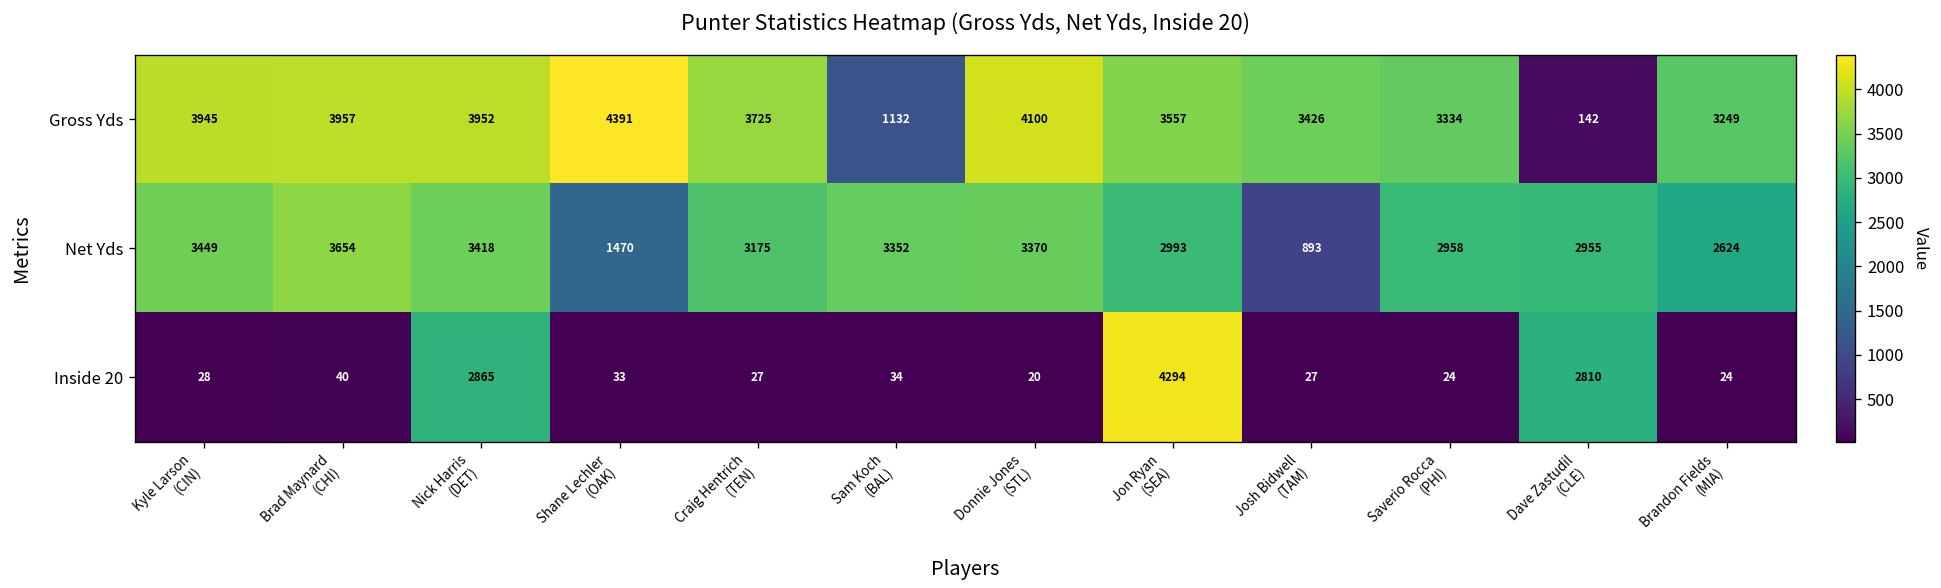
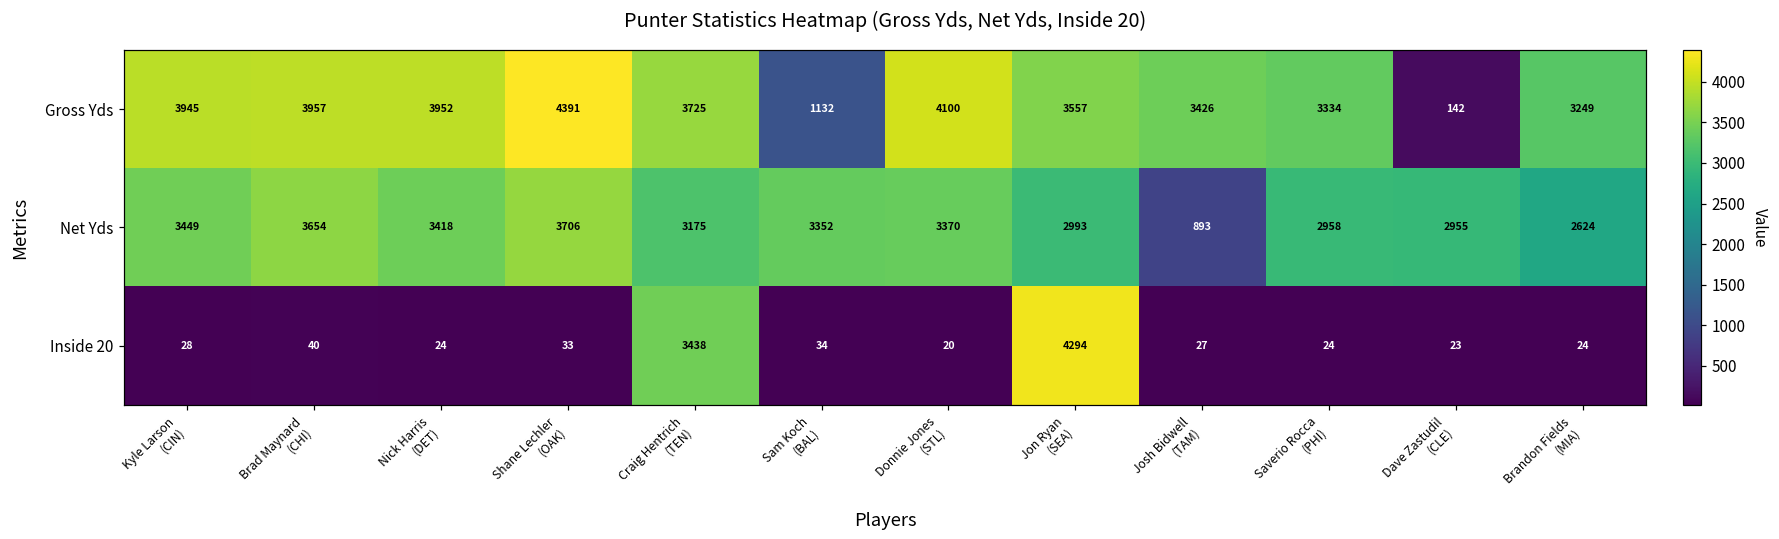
  {
    "Gross Yds": {
      "Kyle Larson (CIN)": 3945,
      "Brad Maynard (CHI)": 3957,
      "Nick Harris (DET)": 3952,
      "Shane Lechler (OAK)": 4391,
      "Craig Hentrich (TEN)": 3725,
      "Sam Koch (BAL)": 1132,
      "Donnie Jones (STL)": 4100,
      "Jon Ryan (SEA)": 3557,
      "Josh Bidwell (TAM)": 3426,
      "Saverio Rocca (PHI)": 3334,
      "Dave Zastudil (CLE)": 142,
      "Brandon Fields (MIA)": 3249
    },
    "Net Yds": {
      "Kyle Larson (CIN)": 3449,
      "Brad Maynard (CHI)": 3654,
      "Nick Harris (DET)": 3418,
-     "Shane Lechler (OAK)": 1470,
+     "Shane Lechler (OAK)": 3706,
      "Craig Hentrich (TEN)": 3175,
      "Sam Koch (BAL)": 3352,
      "Donnie Jones (STL)": 3370,
      "Jon Ryan (SEA)": 2993,
      "Josh Bidwell (TAM)": 893,
      "Saverio Rocca (PHI)": 2958,
      "Dave Zastudil (CLE)": 2955,
      "Brandon Fields (MIA)": 2624
    },
    "Inside 20": {
      "Kyle Larson (CIN)": 28,
      "Brad Maynard (CHI)": 40,
-     "Nick Harris (DET)": 2865,
+     "Nick Harris (DET)": 24,
      "Shane Lechler (OAK)": 33,
-     "Craig Hentrich (TEN)": 27,
+     "Craig Hentrich (TEN)": 3438,
      "Sam Koch (BAL)": 34,
      "Donnie Jones (STL)": 20,
      "Jon Ryan (SEA)": 4294,
      "Josh Bidwell (TAM)": 27,
      "Saverio Rocca (PHI)": 24,
-     "Dave Zastudil (CLE)": 2810,
+     "Dave Zastudil (CLE)": 23,
      "Brandon Fields (MIA)": 24
    }
  }
